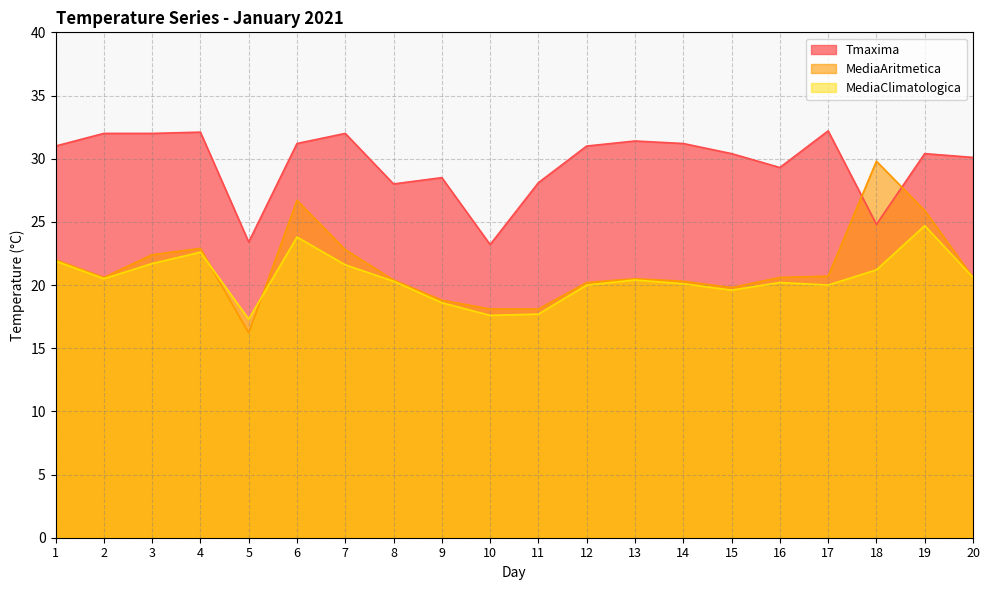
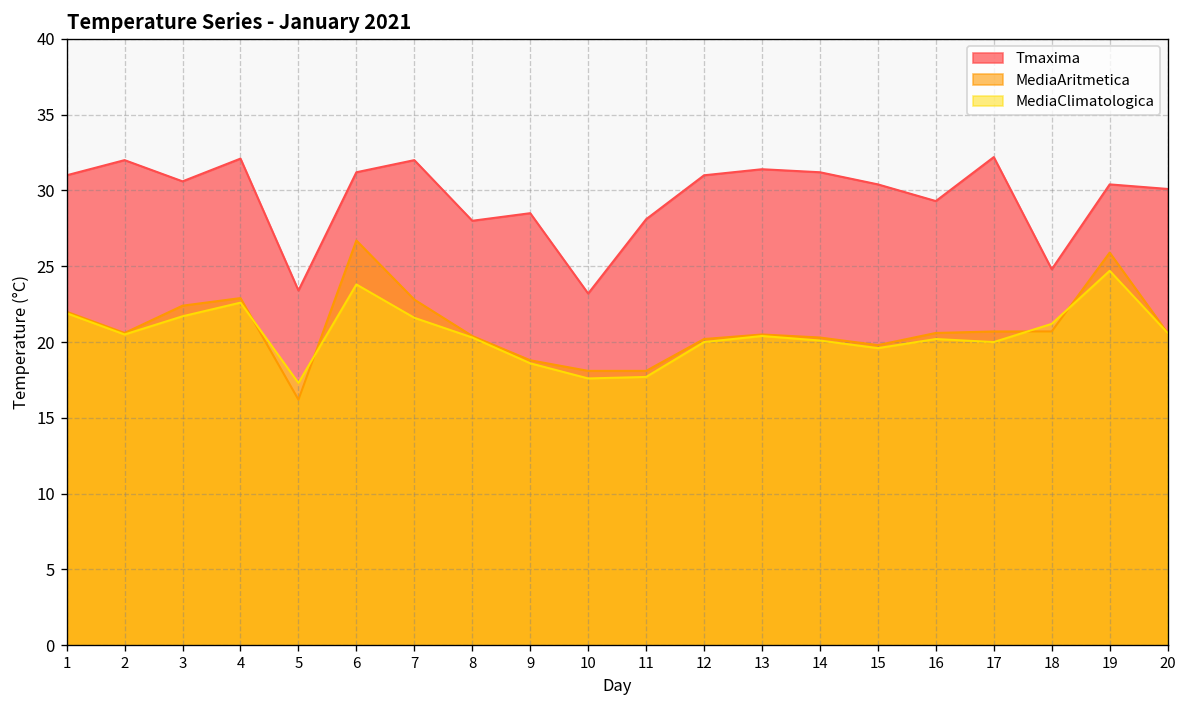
  {
    "Tmaxima": {
      "1": 31.0,
      "2": 32.0,
-     "3": 32.0,
+     "3": 30.6,
      "4": 32.1,
      "5": 23.4,
      "6": 31.2,
      "7": 32.0,
      "8": 28.0,
      "9": 28.5,
      "10": 23.2,
      "11": 28.1,
      "12": 31.0,
      "13": 31.4,
      "14": 31.2,
      "15": 30.4,
      "16": 29.3,
      "17": 32.2,
      "18": 24.8,
      "19": 30.4,
      "20": 30.1
    },
    "MediaAritmetica": {
      "3": 22.4,
      "4": 22.9,
      "5": 16.2,
      "6": 26.7,
      "7": 22.8,
      "10": 18.1,
      "11": 18.1,
      "14": 20.3,
      "16": 20.6,
      "17": 20.7,
-     "18": 29.8,
+     "18": 20.7,
      "19": 25.9
    },
    "MediaClimatologica": {
      "3": 21.7,
      "4": 22.6,
      "5": 17.3,
      "6": 23.8,
      "7": 21.6,
      "10": 17.6,
      "11": 17.7,
      "14": 20.1,
      "16": 20.2,
      "17": 20.0,
      "18": 21.2,
      "19": 24.7
    }
  }
